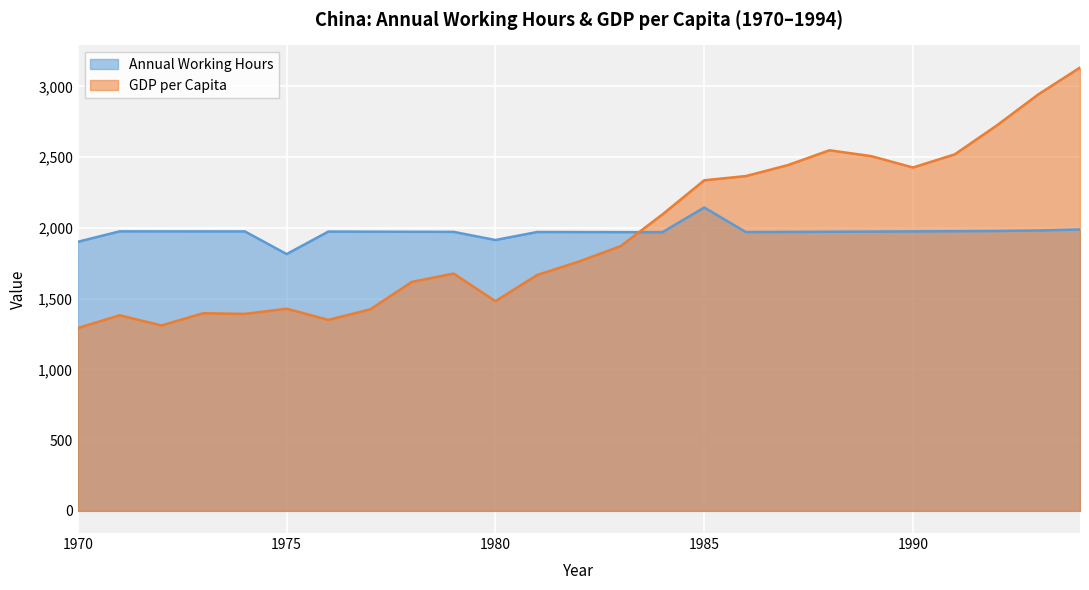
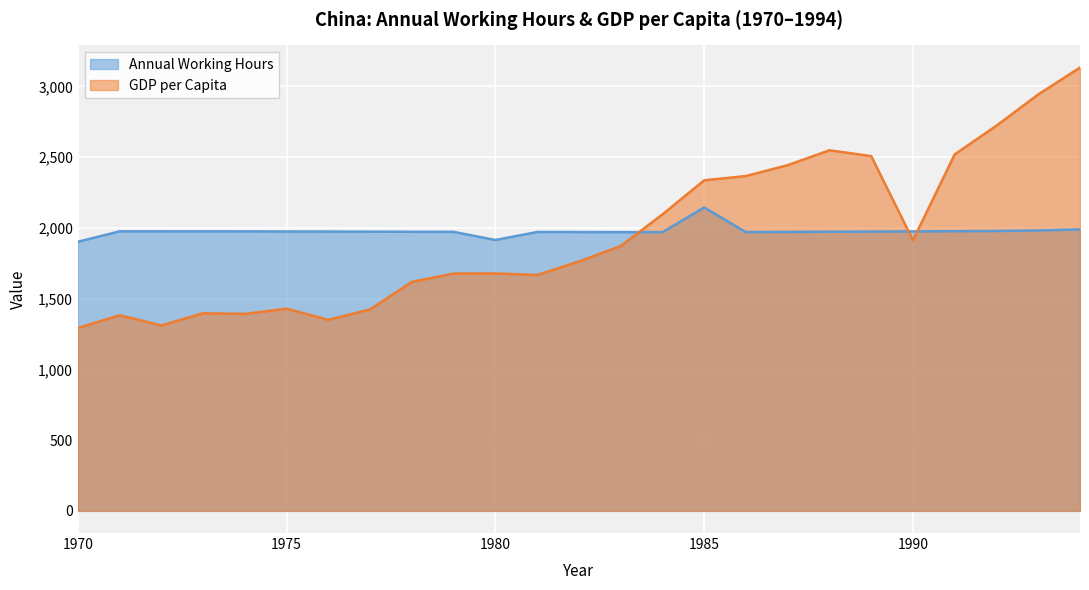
  {
    "Annual Working Hours": {
      "1970": "1,900",
-     "1975": "1,820",
+     "1975": "1,970",
      "1980": "1,910",
      "1985": "2,140",
      "1990": "1,980"
    },
    "GDP per Capita": {
      "1970": "1,290",
      "1975": "1,430",
-     "1980": "1,480",
+     "1980": "1,680",
      "1985": "2,340",
-     "1990": "2,430"
+     "1990": "1,910"
    }
  }
